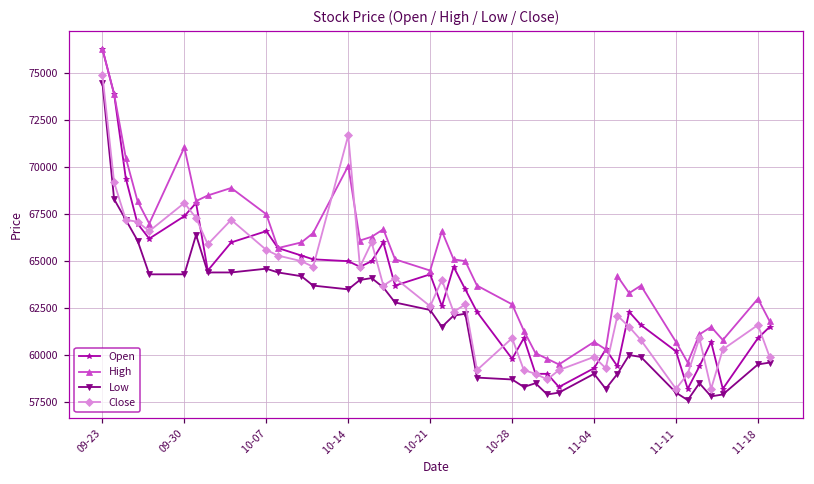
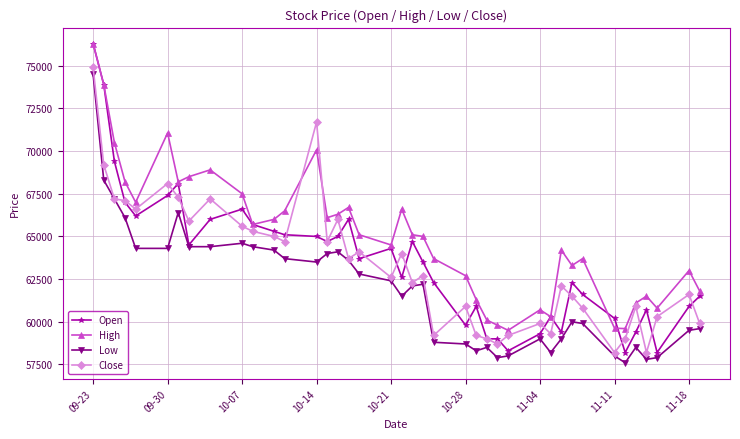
  {
    "High": {
      "09-30": 71100,
      "10-07": 67500,
      "10-14": 70100,
      "10-21": 64500,
      "10-28": 62700,
      "11-04": 60700,
-     "11-11": 60700,
+     "11-11": 59600,
      "11-18": 63000
    },
    "Close": {
      "09-23": 74900,
      "09-30": 68100,
      "10-07": 65600,
      "10-14": 71700,
      "10-21": 62600,
      "10-28": 60900,
      "11-04": 59900,
      "11-11": 58200,
      "11-18": 61600
    }
  }
